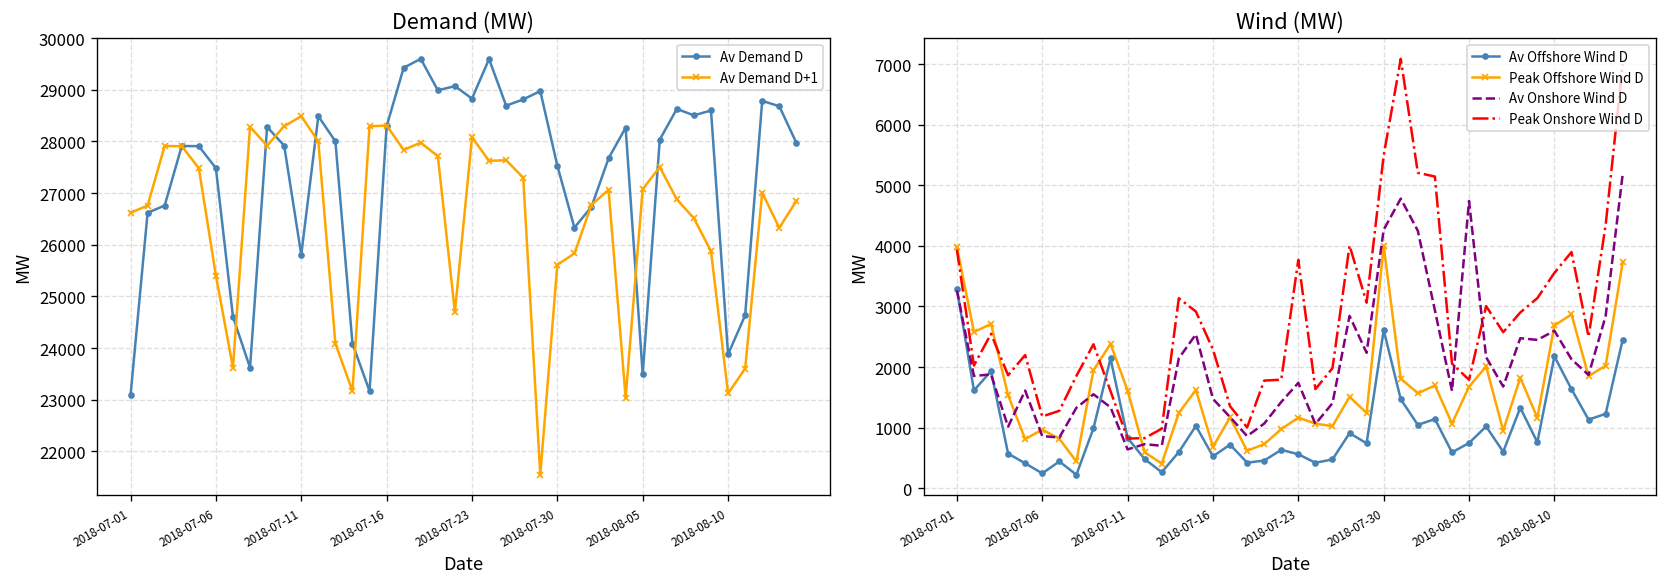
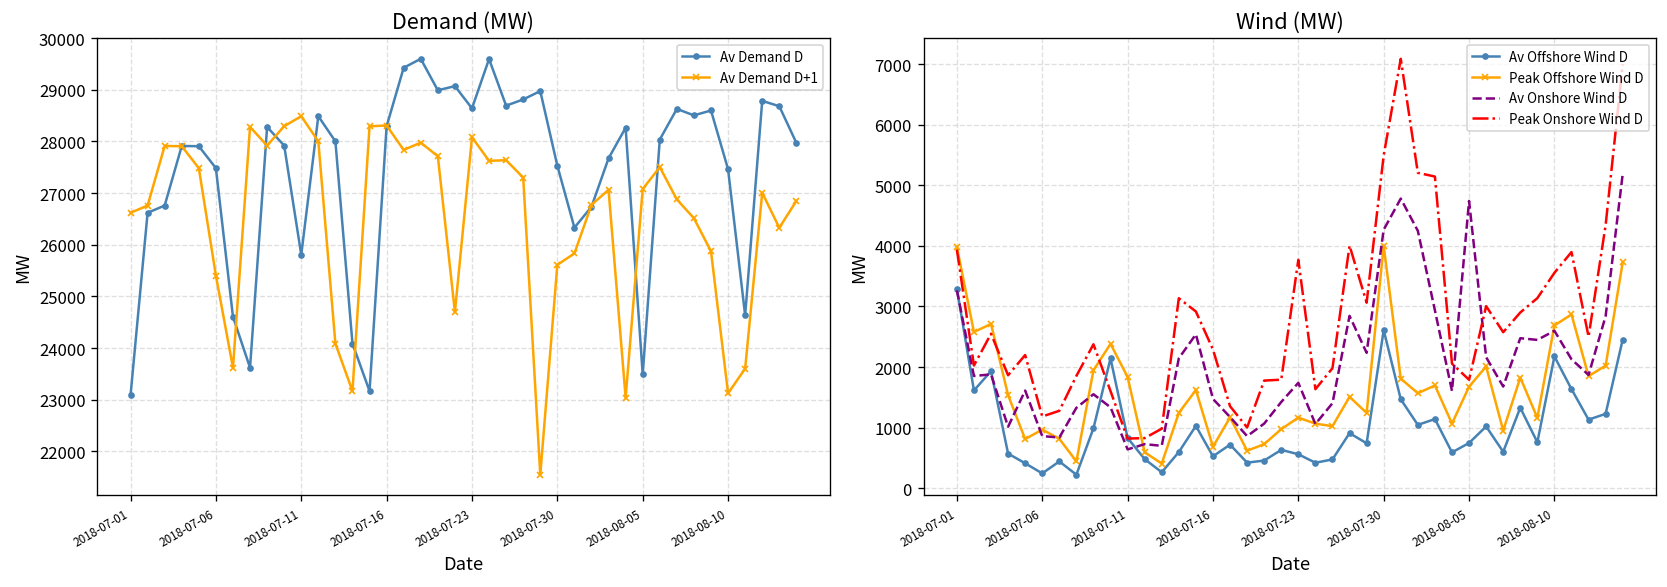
  {
    "Demand (MW)": {
      "Av Demand D": {
        "2018-07-01": 23100,
        "2018-07-06": 27500,
        "2018-07-11": 25800,
-       "2018-07-23": 28800,
+       "2018-07-23": 28600,
        "2018-07-30": 27500,
        "2018-08-05": 23500,
-       "2018-08-10": 23900
+       "2018-08-10": 27500
      },
      "Av Demand D+1": {
        "2018-07-01": 26600,
        "2018-07-06": 25400,
        "2018-07-11": 28500,
        "2018-07-23": 28100,
        "2018-07-30": 25600,
        "2018-08-05": 27100,
        "2018-08-10": 23100
      }
    },
    "Wind (MW)": {
      "Av Offshore Wind D": {
        "2018-07-06": 200,
        "2018-07-16": 500,
        "2018-07-23": 600,
        "2018-07-30": 2600,
        "2018-08-05": 700,
        "2018-08-10": 2200
      },
      "Peak Offshore Wind D": {
        "2018-07-06": 1000,
-       "2018-07-11": 1600,
+       "2018-07-11": 1800,
        "2018-07-16": 700,
        "2018-07-23": 1200,
        "2018-07-30": 4000,
        "2018-08-05": 1700,
        "2018-08-10": 2700
      },
      "Av Onshore Wind D": {
        "2018-07-06": 900,
        "2018-07-11": 600,
        "2018-07-16": 1500,
        "2018-07-23": 1700,
        "2018-07-30": 4300,
        "2018-08-05": 4700,
        "2018-08-10": 2600
      },
      "Peak Onshore Wind D": {
        "2018-07-06": 1200,
        "2018-07-16": 2300,
        "2018-07-23": 3800,
        "2018-07-30": 5500,
        "2018-08-05": 1800,
        "2018-08-10": 3600
      }
    }
  }
